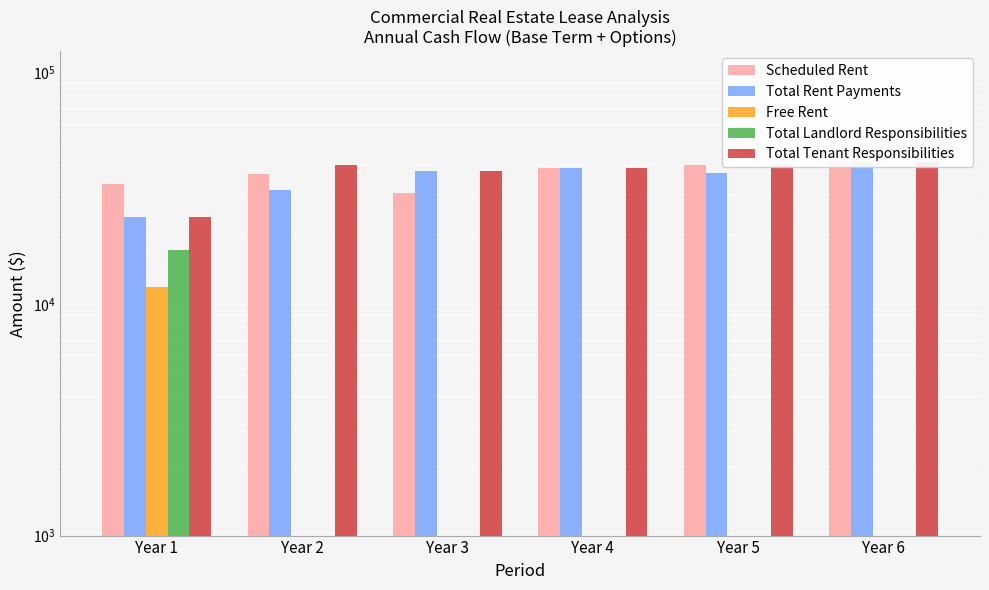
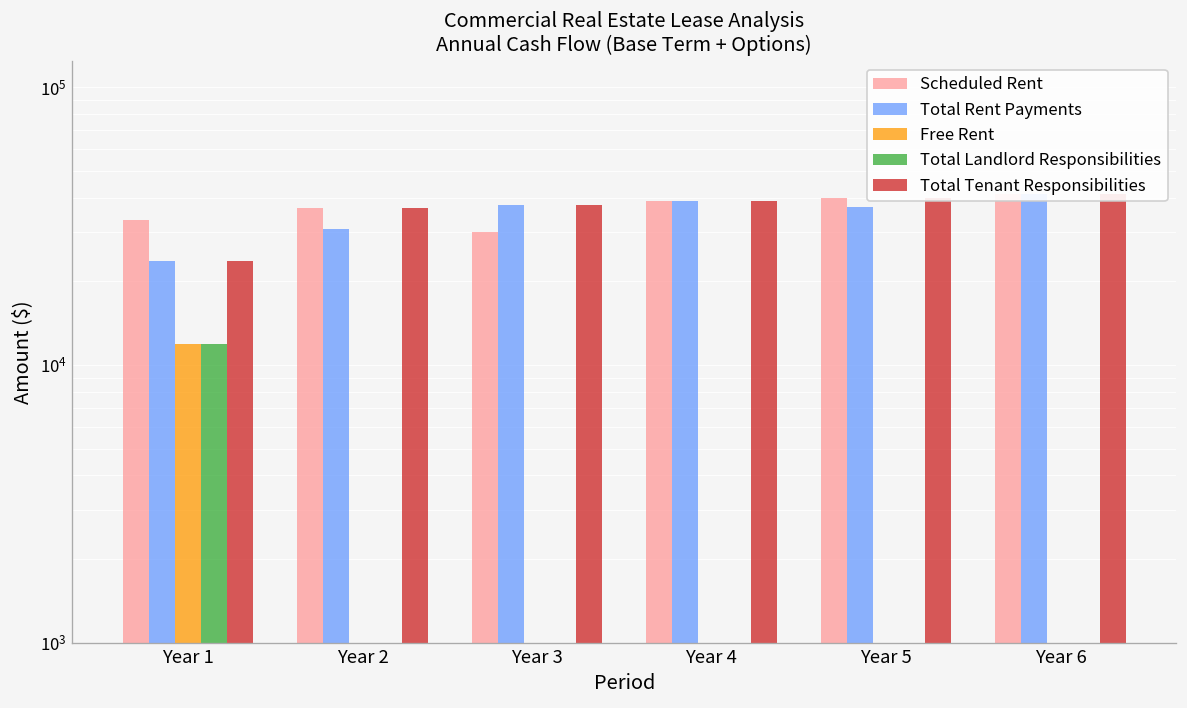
  {
    "Scheduled Rent": {
      "Year 1": 33000,
      "Year 2": 37000,
      "Year 3": 30000,
      "Year 4": 39000,
      "Year 5": 40000
    },
    "Total Rent Payments": {
      "Year 1": 24000,
      "Year 2": 31000,
      "Year 3": 38000,
      "Year 4": 39000,
      "Year 5": 37000
    },
    "Free Rent": {
      "Year 1": 12000
    },
    "Total Landlord Responsibilities": {
-     "Year 1": 17000
+     "Year 1": 12000
    },
    "Total Tenant Responsibilities": {
      "Year 1": 24000,
-     "Year 2": 40000,
+     "Year 2": 37000,
      "Year 3": 38000,
      "Year 4": 39000
    }
  }
